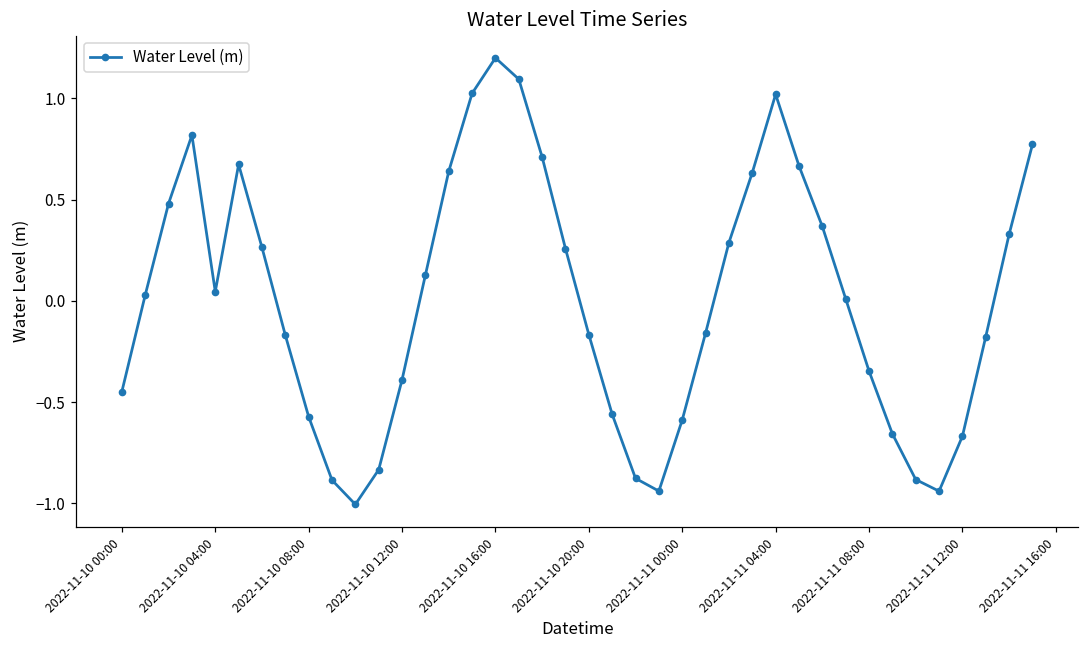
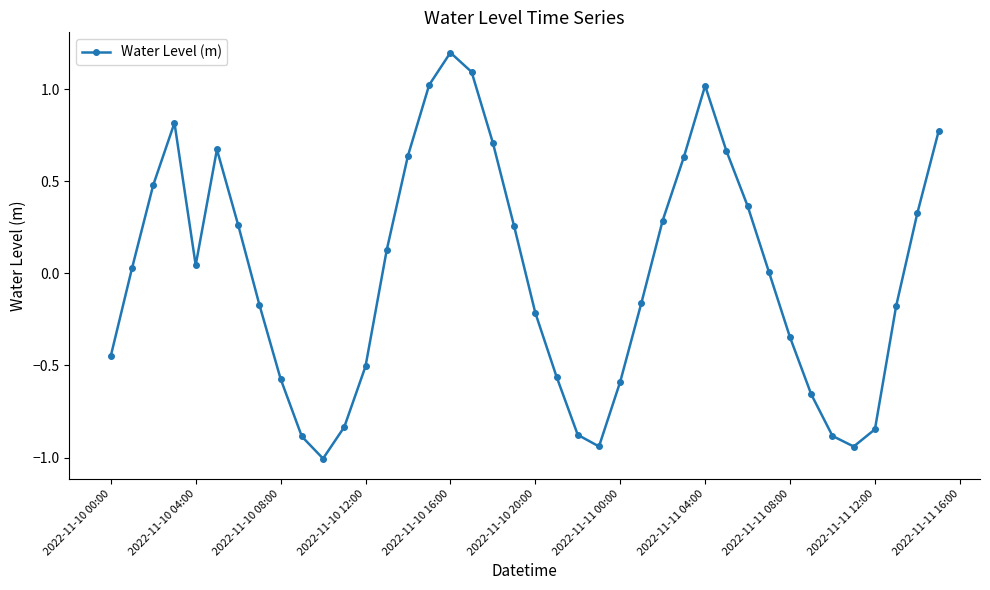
  {
    "2022-11-10 00:00": -0.45,
    "2022-11-10 04:00": 0.05,
    "2022-11-10 08:00": -0.57,
-   "2022-11-10 12:00": -0.39,
+   "2022-11-10 12:00": -0.50,
    "2022-11-10 16:00": 1.20,
-   "2022-11-10 20:00": -0.17,
+   "2022-11-10 20:00": -0.21,
    "2022-11-11 00:00": -0.59,
    "2022-11-11 04:00": 1.02,
    "2022-11-11 08:00": -0.35,
-   "2022-11-11 12:00": -0.67
+   "2022-11-11 12:00": -0.85
  }
